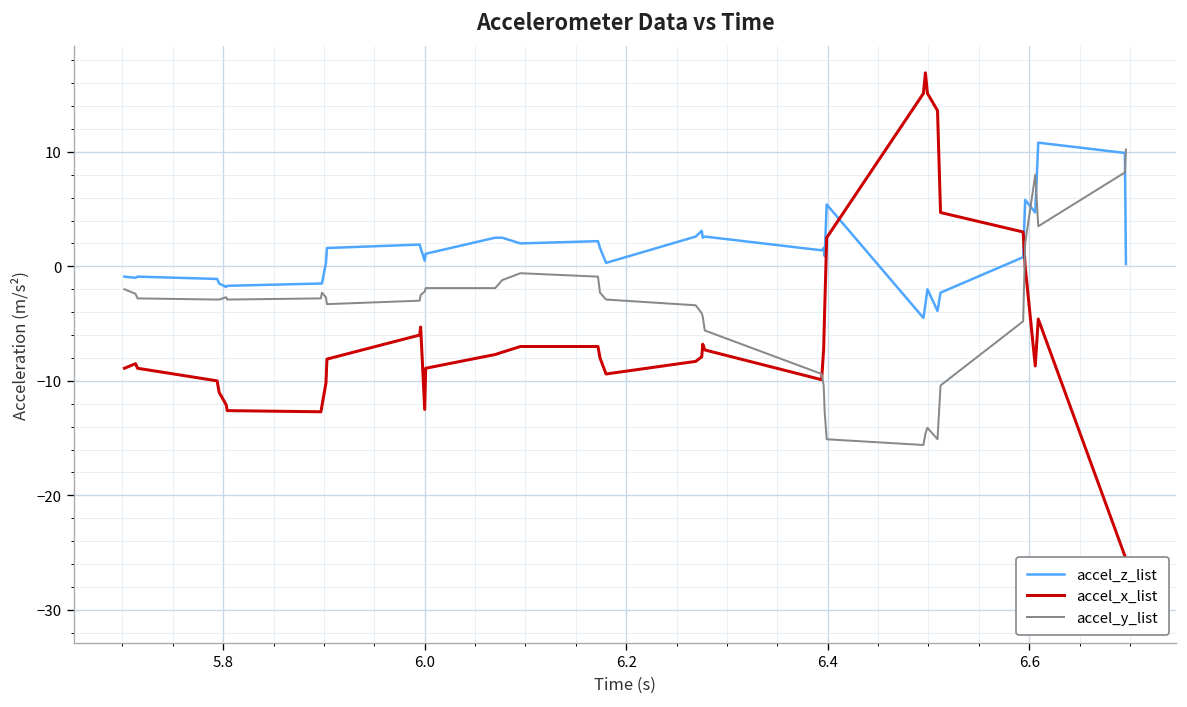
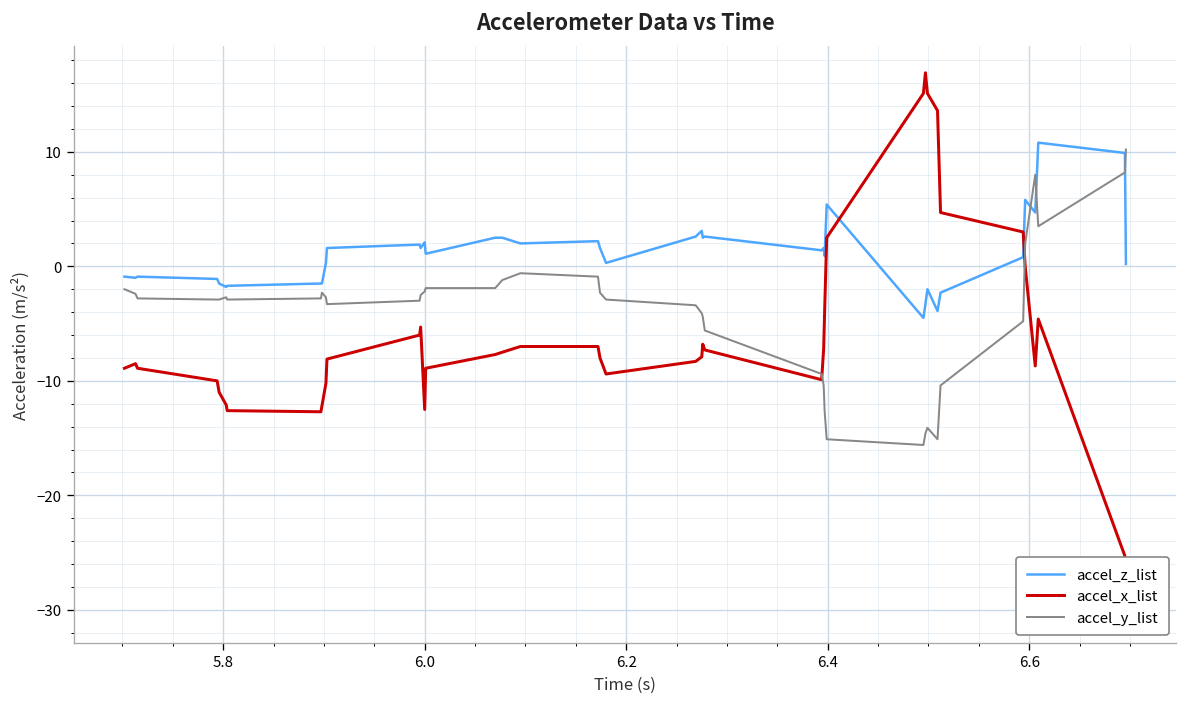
  {
    "accel_z_list": {
-     "6.0": 1
+     "6.0": 2
    },
    "accel_x_list": {
      "6.0": -13
    },
    "accel_y_list": {
      "6.0": -2
    }
  }
